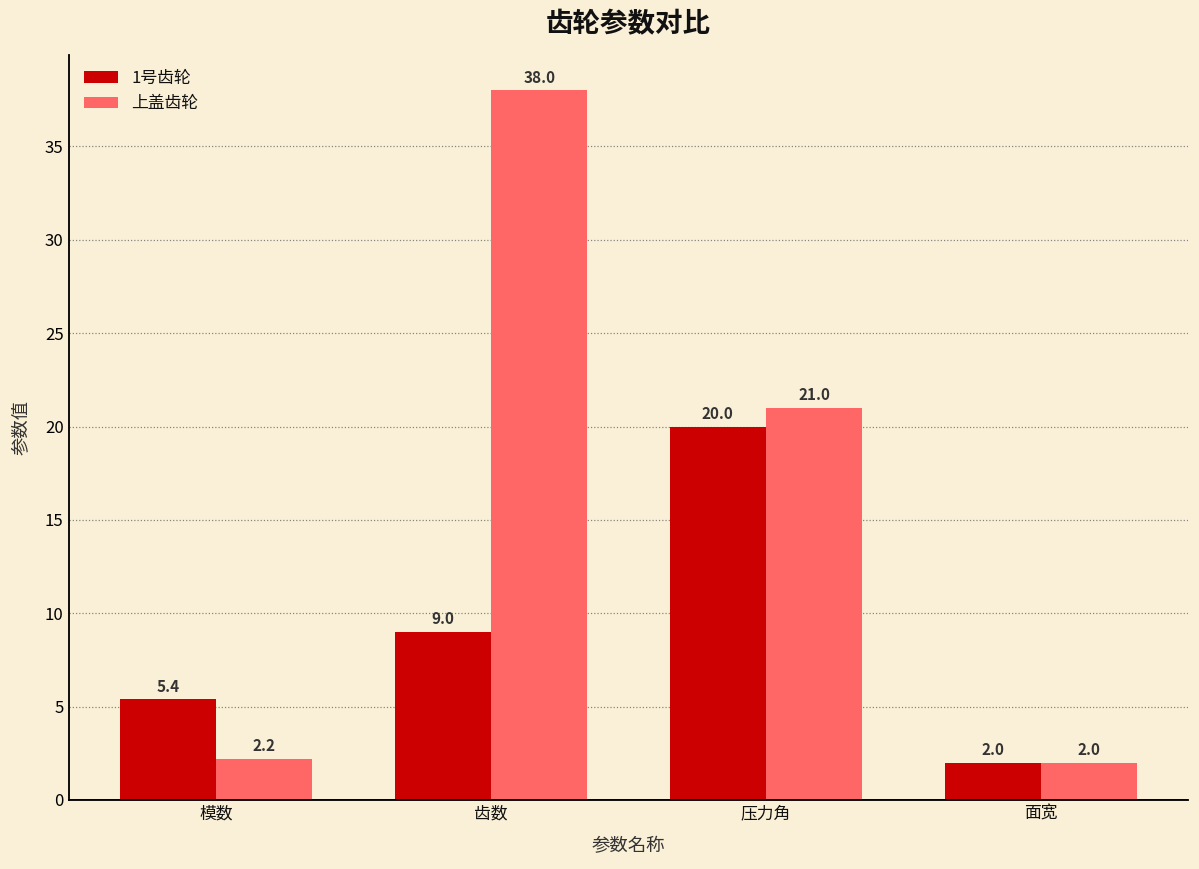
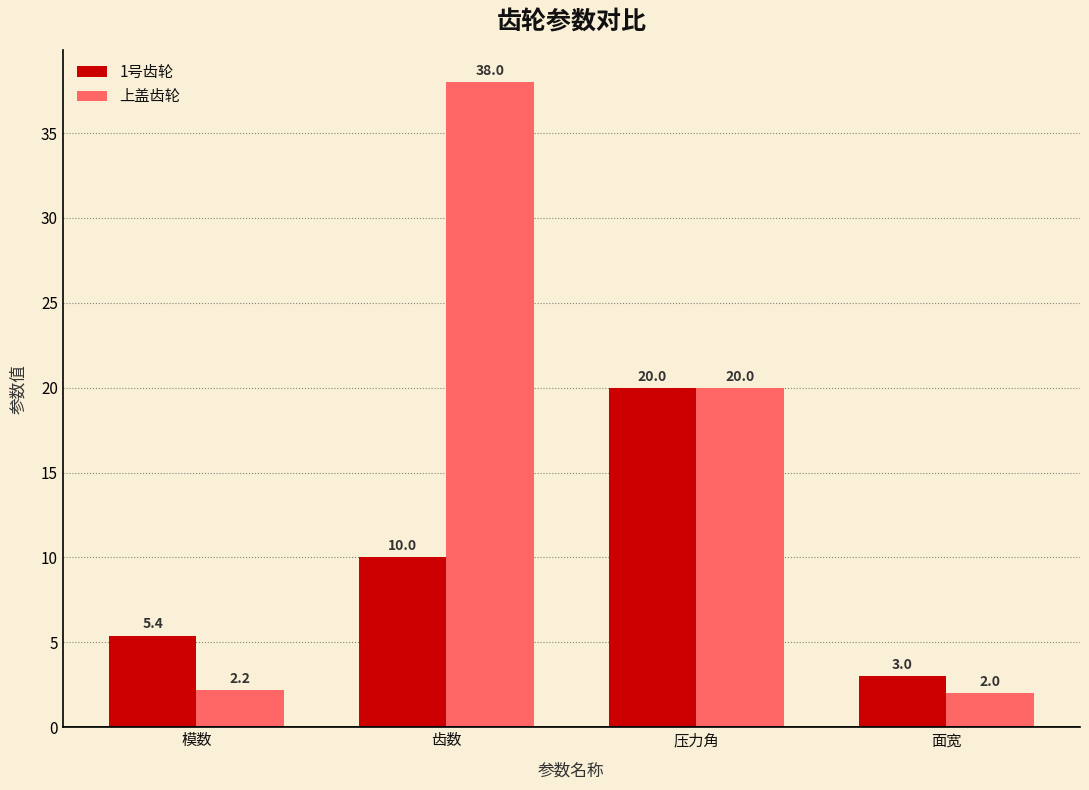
  {
    "1号齿轮": {
      "模数": 5.4,
-     "齿数": 9.0,
+     "齿数": 10.0,
      "压力角": 20.0,
-     "面宽": 2.0
+     "面宽": 3.0
    },
    "上盖齿轮": {
      "模数": 2.2,
      "齿数": 38.0,
-     "压力角": 21.0,
+     "压力角": 20.0,
      "面宽": 2.0
    }
  }
